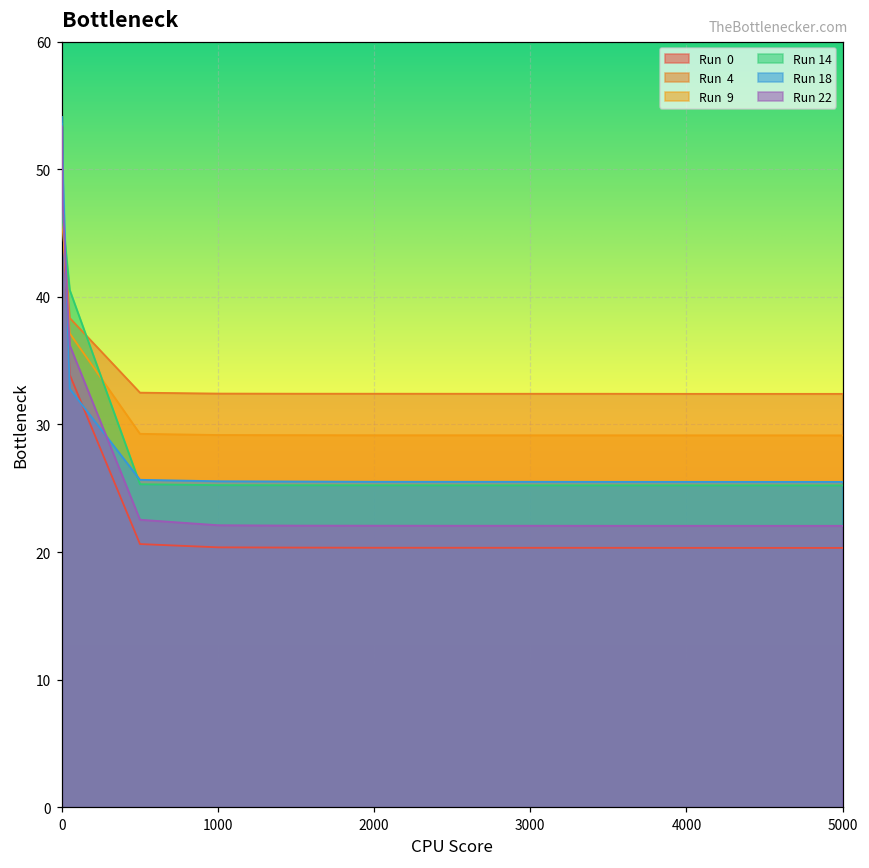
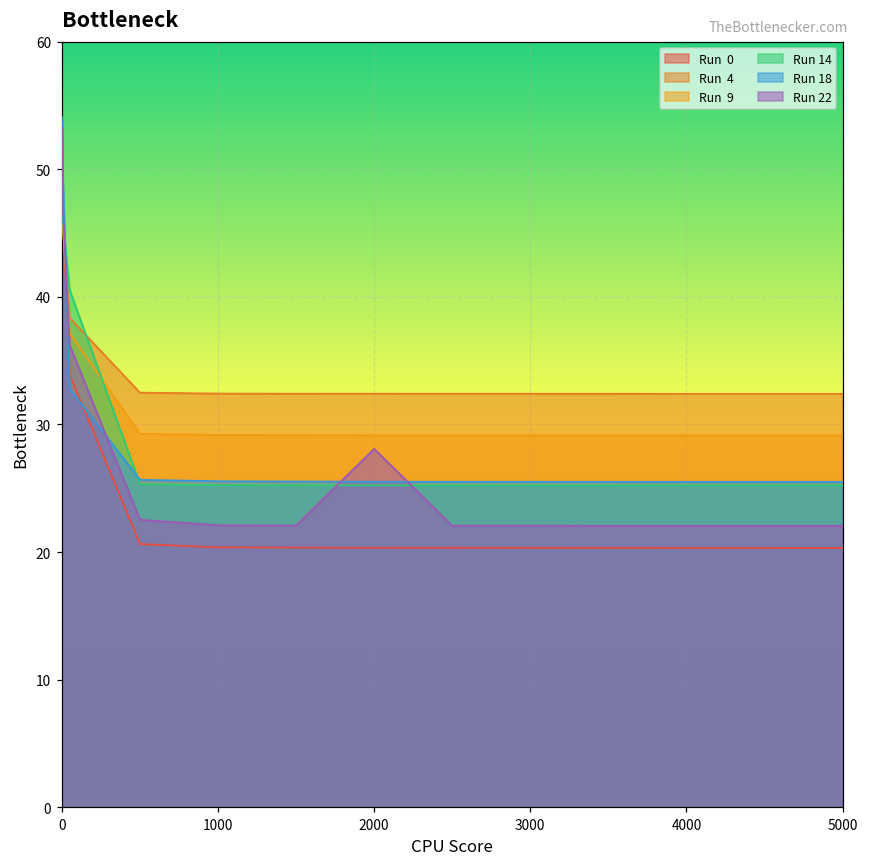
  {
    "Run 14": {
      "1000": 25.2,
      "2000": 25.2
    },
    "Run 18": {
      "0": 54.1,
      "1000": 25.6,
      "2000": 25.5
    },
    "Run 22": {
      "1000": 22.1,
-     "2000": 22.1
+     "2000": 28.1
    }
  }
